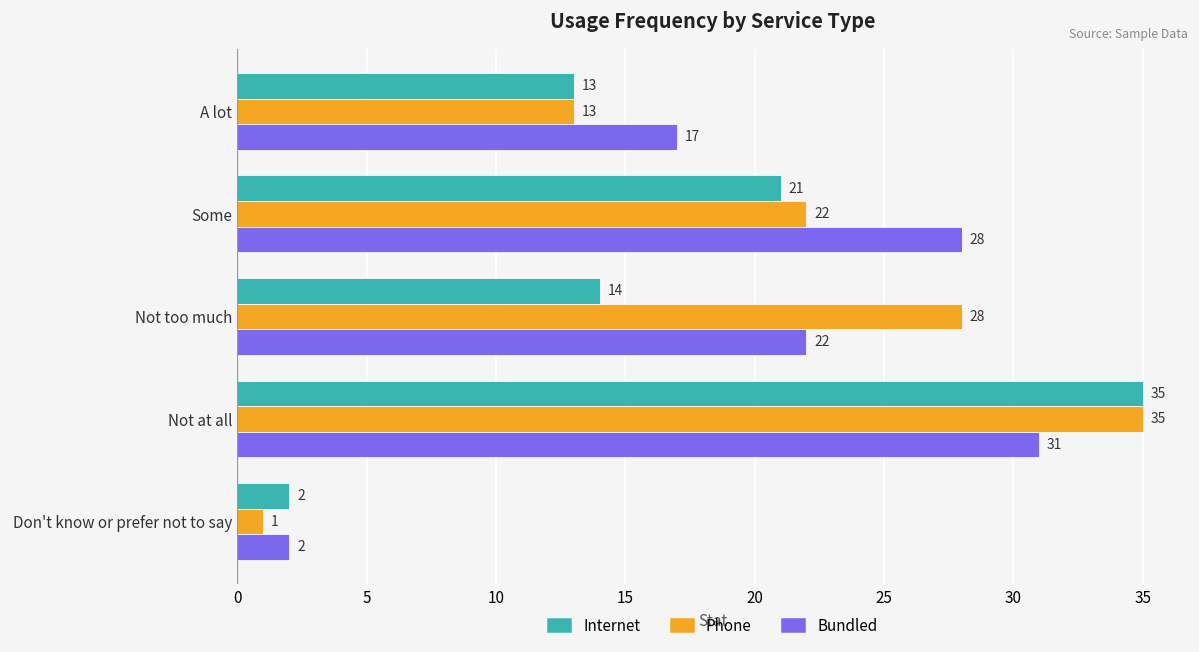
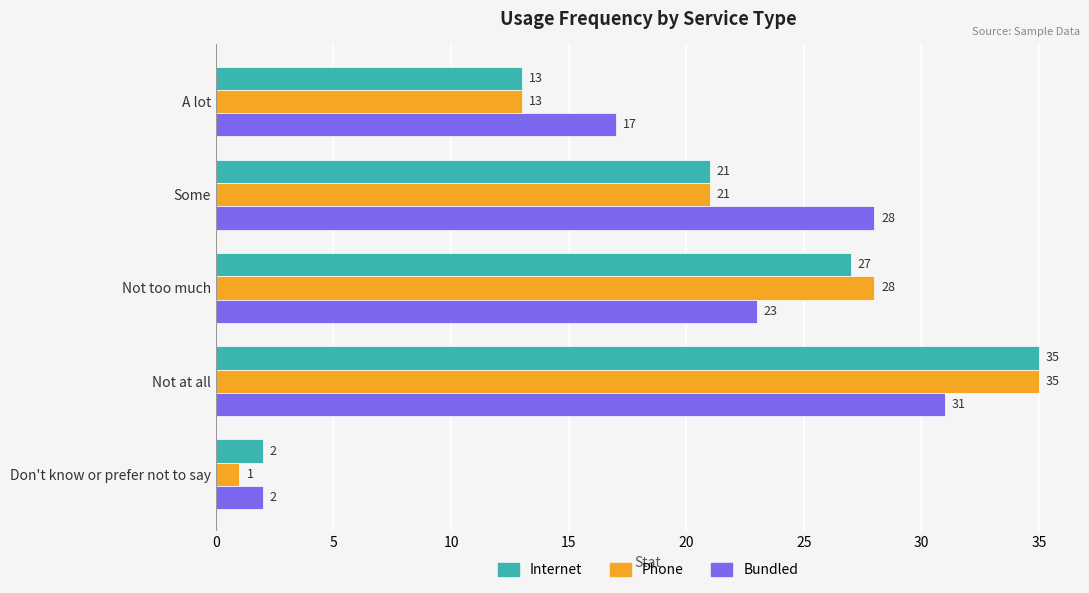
  {
    "Internet": {
      "A lot": 13,
      "Some": 21,
-     "Not too much": 14,
+     "Not too much": 27,
      "Not at all": 35,
      "Don't know or prefer not to say": 2
    },
    "Phone": {
      "A lot": 13,
-     "Some": 22,
+     "Some": 21,
      "Not too much": 28,
      "Not at all": 35,
      "Don't know or prefer not to say": 1
    },
    "Bundled": {
      "A lot": 17,
      "Some": 28,
-     "Not too much": 22,
+     "Not too much": 23,
      "Not at all": 31,
      "Don't know or prefer not to say": 2
    }
  }
